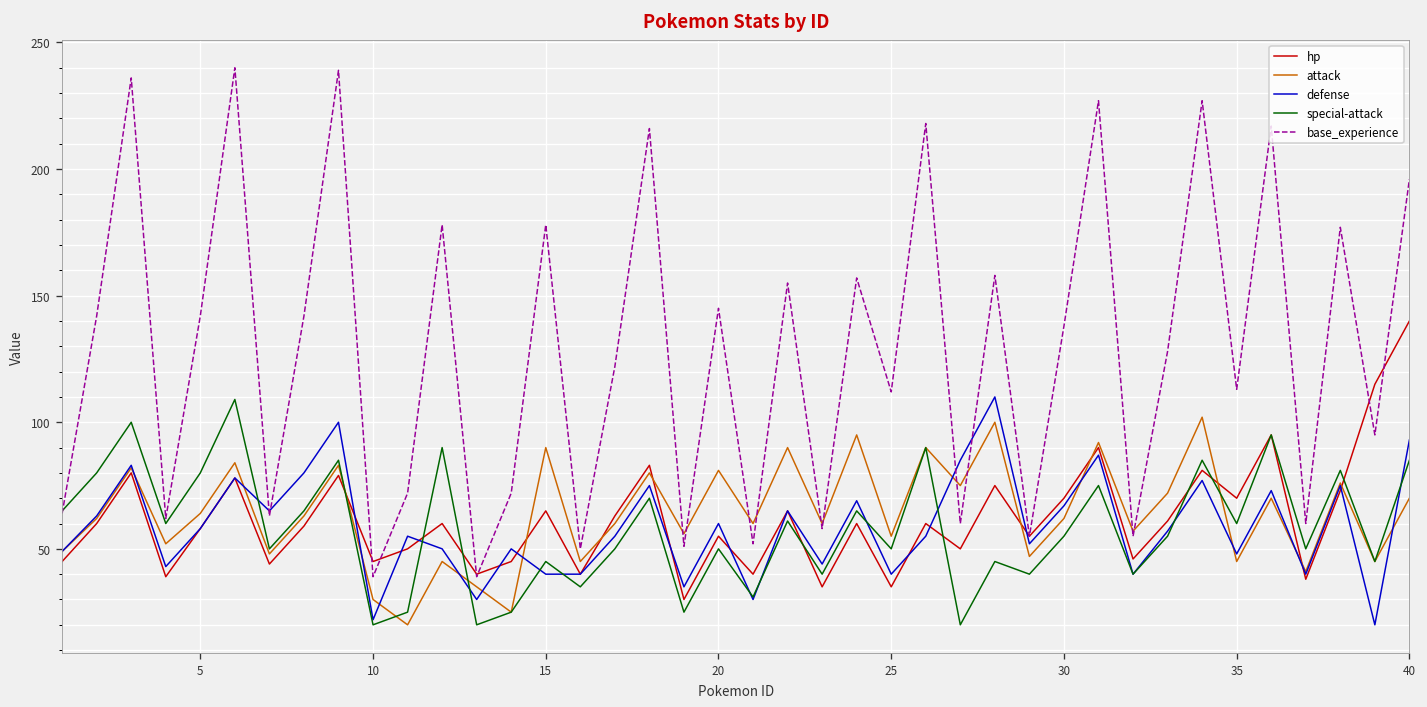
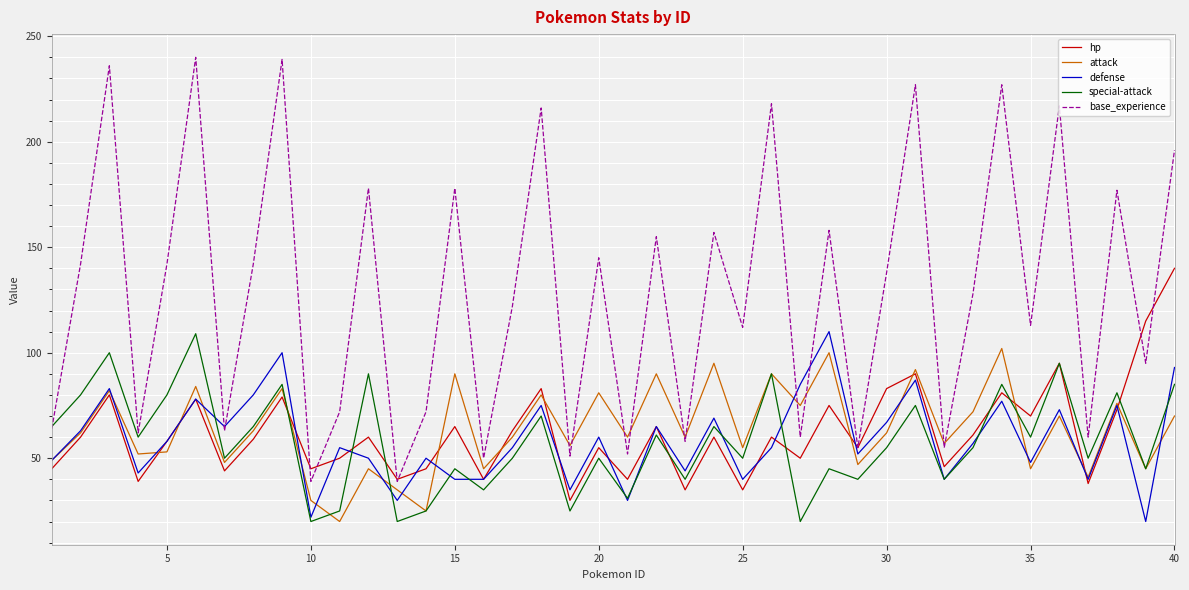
  {
    "hp": {
      "10": 45,
      "15": 65,
      "20": 55,
      "25": 35,
-     "30": 70,
+     "30": 83,
      "35": 70,
      "40": 140
    },
    "attack": {
-     "5": 64,
+     "5": 53,
      "10": 30,
      "15": 90,
      "20": 81,
      "25": 55,
      "30": 62,
      "35": 45,
      "40": 70
    },
    "defense": {
      "10": 22,
      "15": 40,
      "20": 60,
      "25": 40,
      "30": 67,
      "35": 48,
      "40": 93
    },
    "special-attack": {
      "5": 80,
      "10": 20,
      "15": 45,
      "20": 50,
      "25": 50,
      "30": 55,
      "35": 60,
      "40": 85
    },
    "base_experience": {
      "5": 142,
      "10": 39,
      "15": 178,
      "20": 145,
      "25": 112,
      "30": 138,
      "35": 113,
      "40": 196
    }
  }
